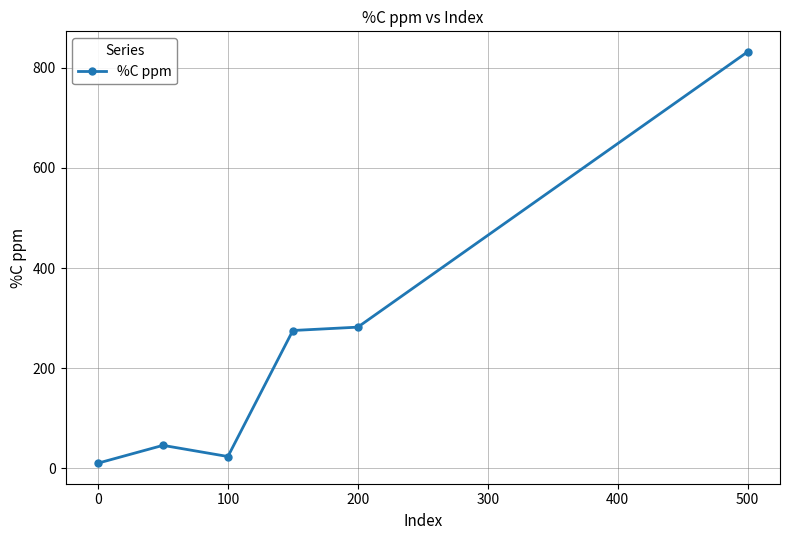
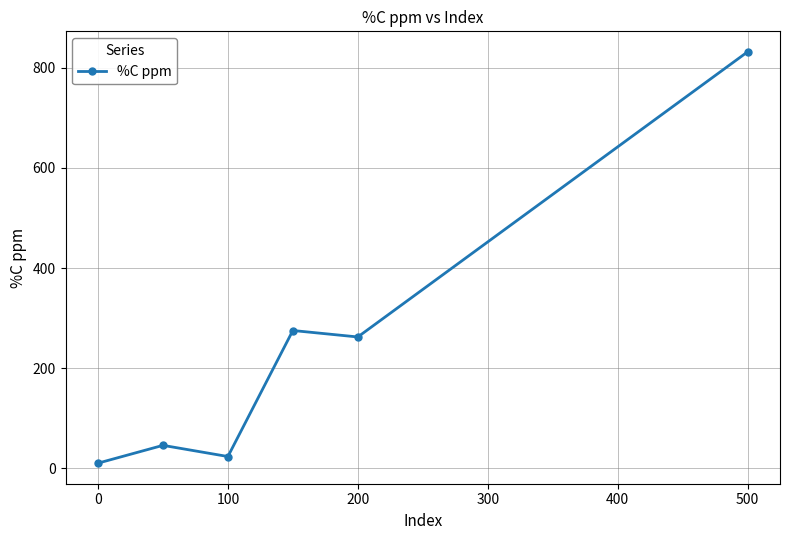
  {
    "0": 10,
    "100": 20,
-   "200": 280,
+   "200": 260,
    "500": 830
  }
